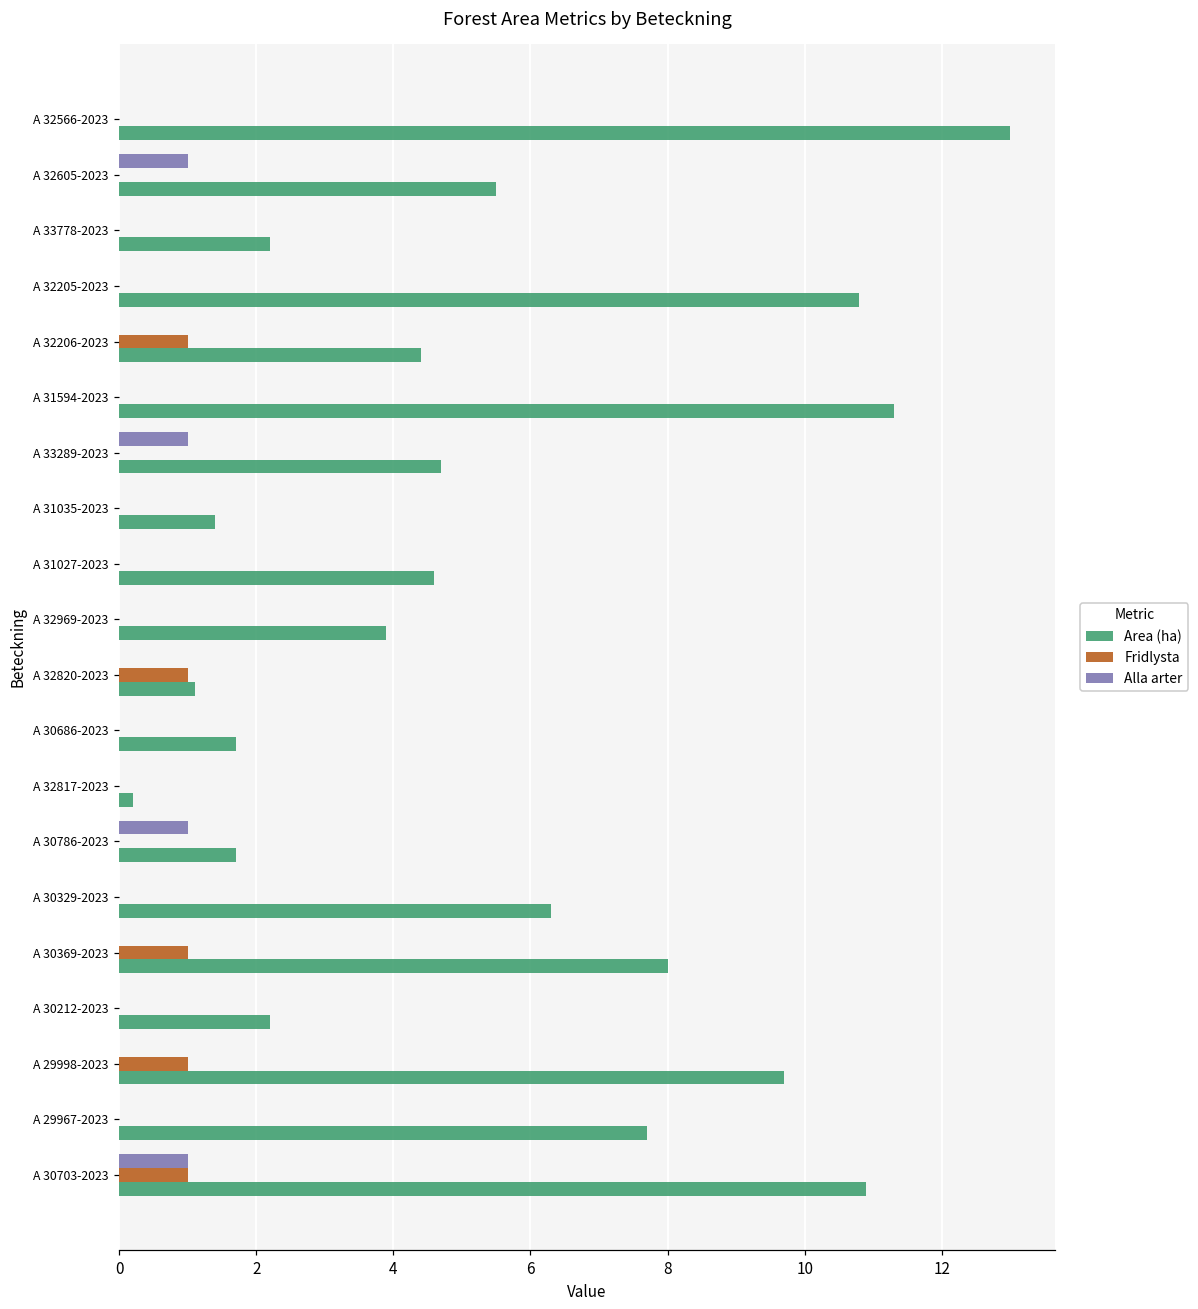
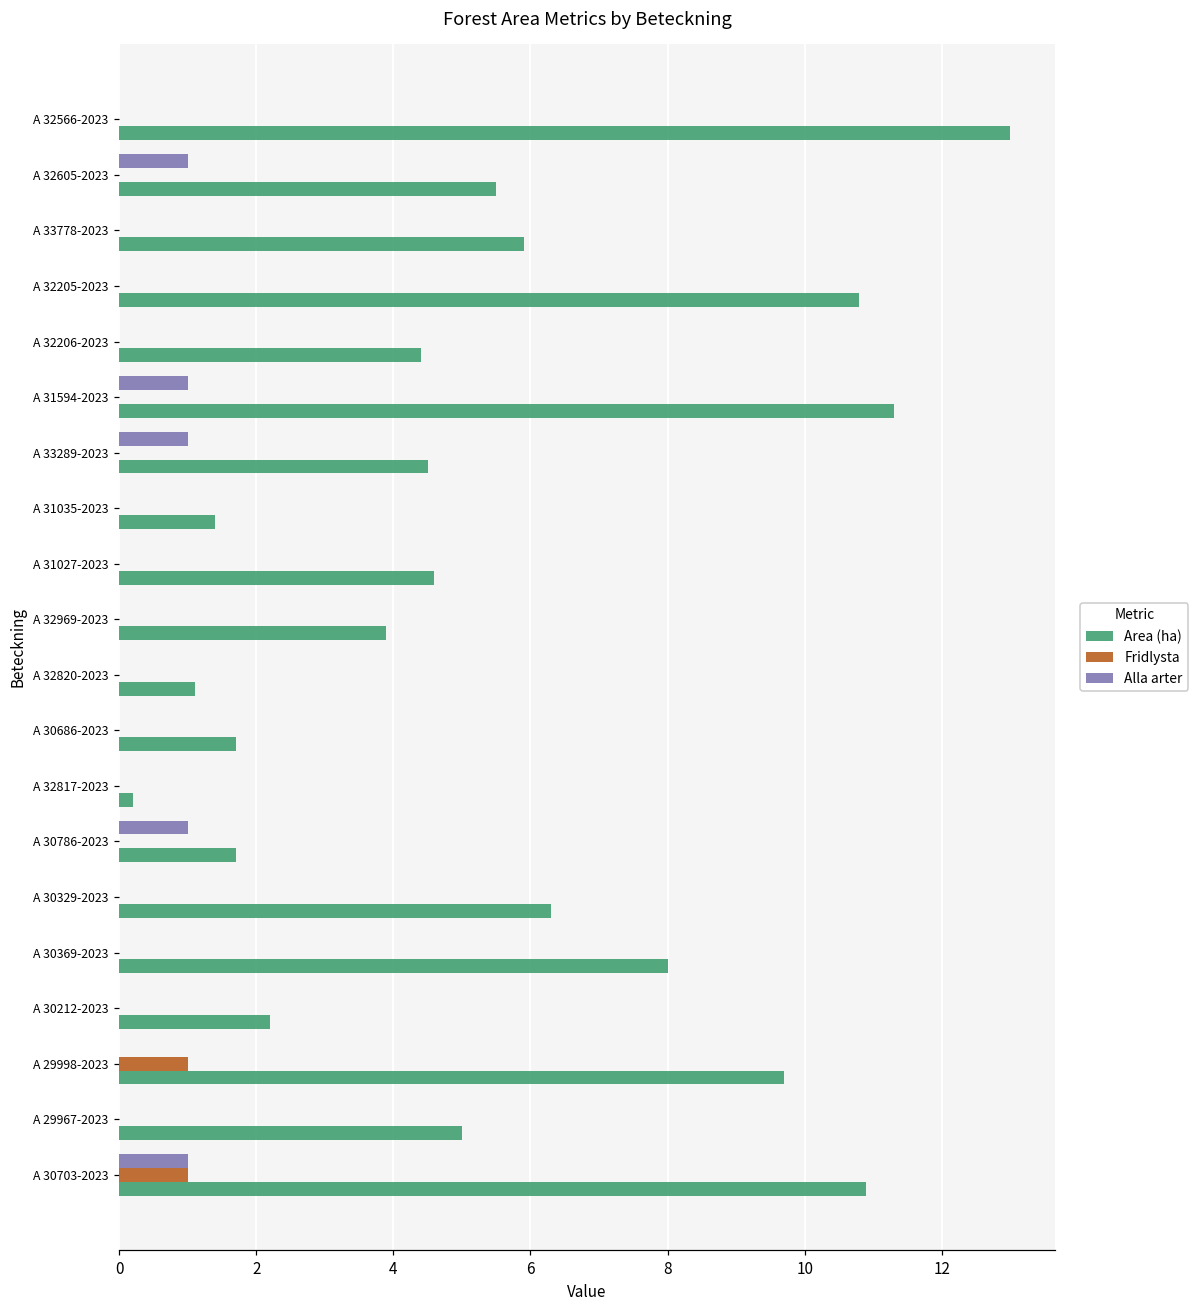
  {
    "Area (ha)": {
      "A 32566-2023": 13.0,
      "A 32605-2023": 5.5,
-     "A 33778-2023": 2.2,
+     "A 33778-2023": 5.9,
      "A 32205-2023": 10.8,
      "A 32206-2023": 4.4,
      "A 31594-2023": 11.3,
-     "A 33289-2023": 4.7,
+     "A 33289-2023": 4.5,
      "A 31035-2023": 1.4,
      "A 31027-2023": 4.6,
      "A 32969-2023": 3.9,
      "A 32820-2023": 1.1,
      "A 30686-2023": 1.7,
      "A 32817-2023": 0.2,
      "A 30786-2023": 1.7,
      "A 30329-2023": 6.3,
      "A 30369-2023": 8.0,
      "A 30212-2023": 2.2,
      "A 29998-2023": 9.7,
-     "A 29967-2023": 7.7,
+     "A 29967-2023": 5.0,
      "A 30703-2023": 10.9
    },
    "Fridlysta": {
      "A 32566-2023": 0,
      "A 32605-2023": 0,
      "A 33778-2023": 0,
      "A 32205-2023": 0,
-     "A 32206-2023": 1,
+     "A 32206-2023": 0,
      "A 31594-2023": 0,
      "A 33289-2023": 0,
      "A 31035-2023": 0,
      "A 31027-2023": 0,
      "A 32969-2023": 0,
-     "A 32820-2023": 1,
+     "A 32820-2023": 0,
      "A 30686-2023": 0,
      "A 32817-2023": 0,
      "A 30786-2023": 0,
      "A 30329-2023": 0,
-     "A 30369-2023": 1,
+     "A 30369-2023": 0,
      "A 30212-2023": 0,
      "A 29998-2023": 1,
      "A 29967-2023": 0,
      "A 30703-2023": 1
    },
    "Alla arter": {
      "A 32566-2023": 0,
      "A 32605-2023": 1,
      "A 33778-2023": 0,
      "A 32205-2023": 0,
      "A 32206-2023": 0,
-     "A 31594-2023": 0,
+     "A 31594-2023": 1,
      "A 33289-2023": 1,
      "A 31035-2023": 0,
      "A 31027-2023": 0,
      "A 32969-2023": 0,
      "A 32820-2023": 0,
      "A 30686-2023": 0,
      "A 32817-2023": 0,
      "A 30786-2023": 1,
      "A 30329-2023": 0,
      "A 30369-2023": 0,
      "A 30212-2023": 0,
      "A 29998-2023": 0,
      "A 29967-2023": 0,
      "A 30703-2023": 1
    }
  }
